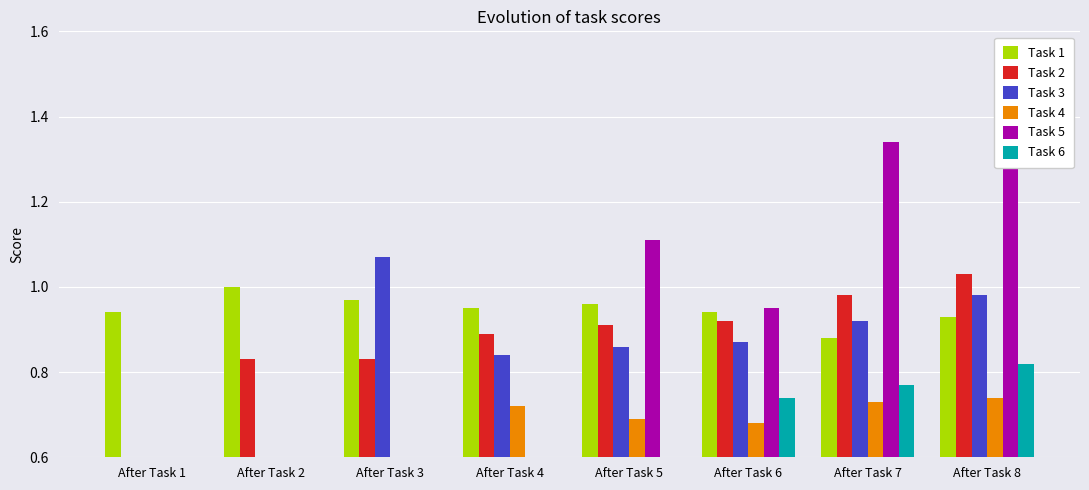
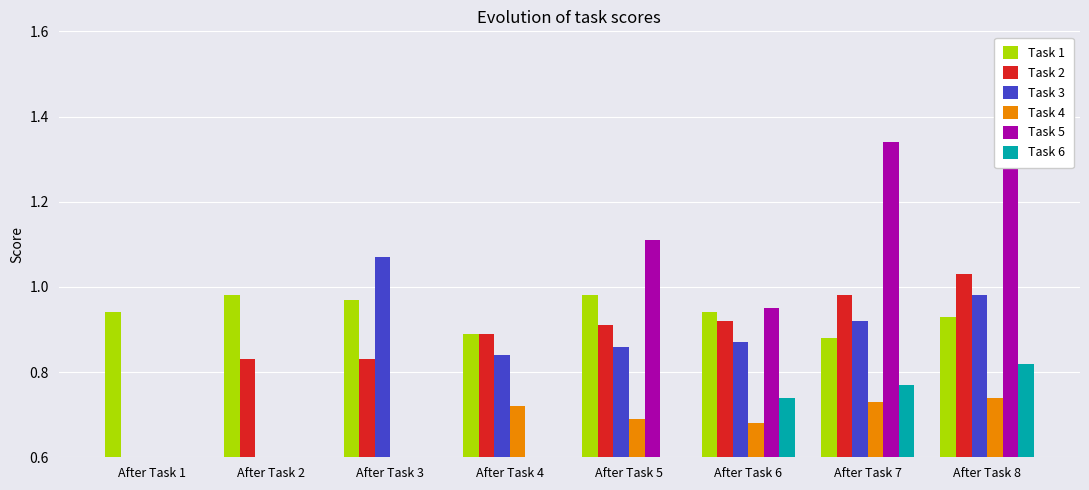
  {
    "Task 1": {
      "After Task 1": 0.94,
-     "After Task 2": 1.00,
+     "After Task 2": 0.98,
      "After Task 3": 0.97,
-     "After Task 4": 0.95,
-     "After Task 5": 0.96,
+     "After Task 4": 0.89,
+     "After Task 5": 0.98,
      "After Task 6": 0.94,
      "After Task 7": 0.88,
      "After Task 8": 0.93
    }
  }
